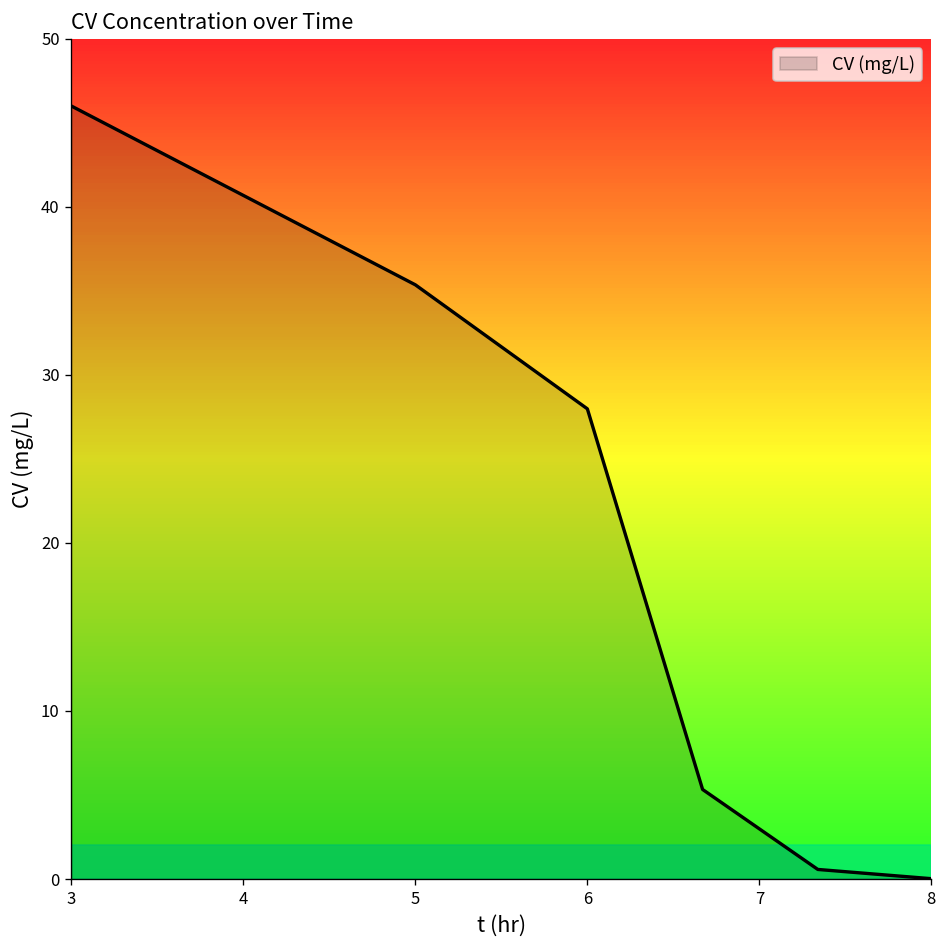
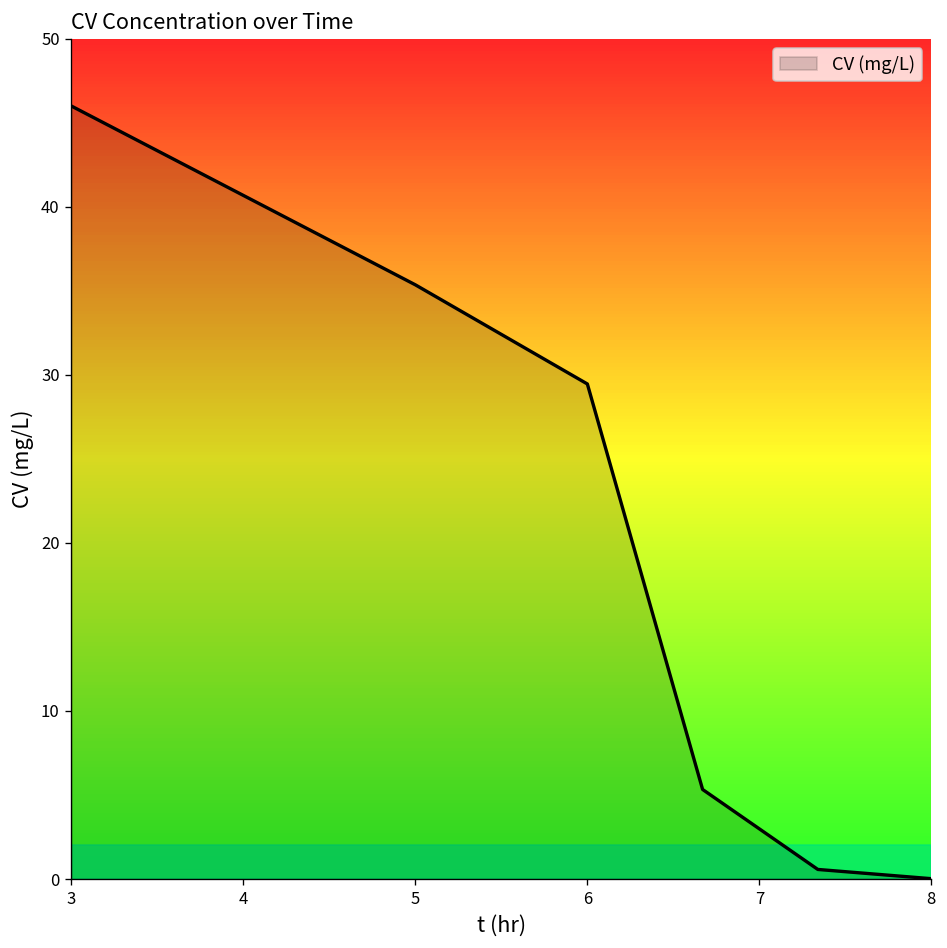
  {
    "3": 46.0,
    "5": 35.4,
-   "6": 28.0
+   "6": 29.5
  }
